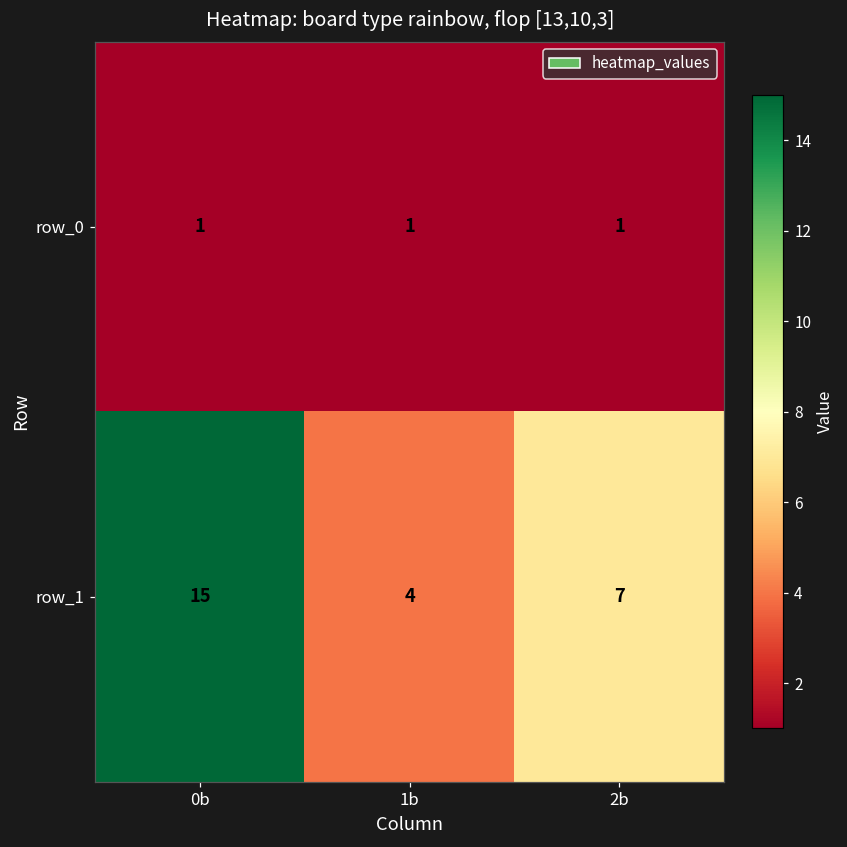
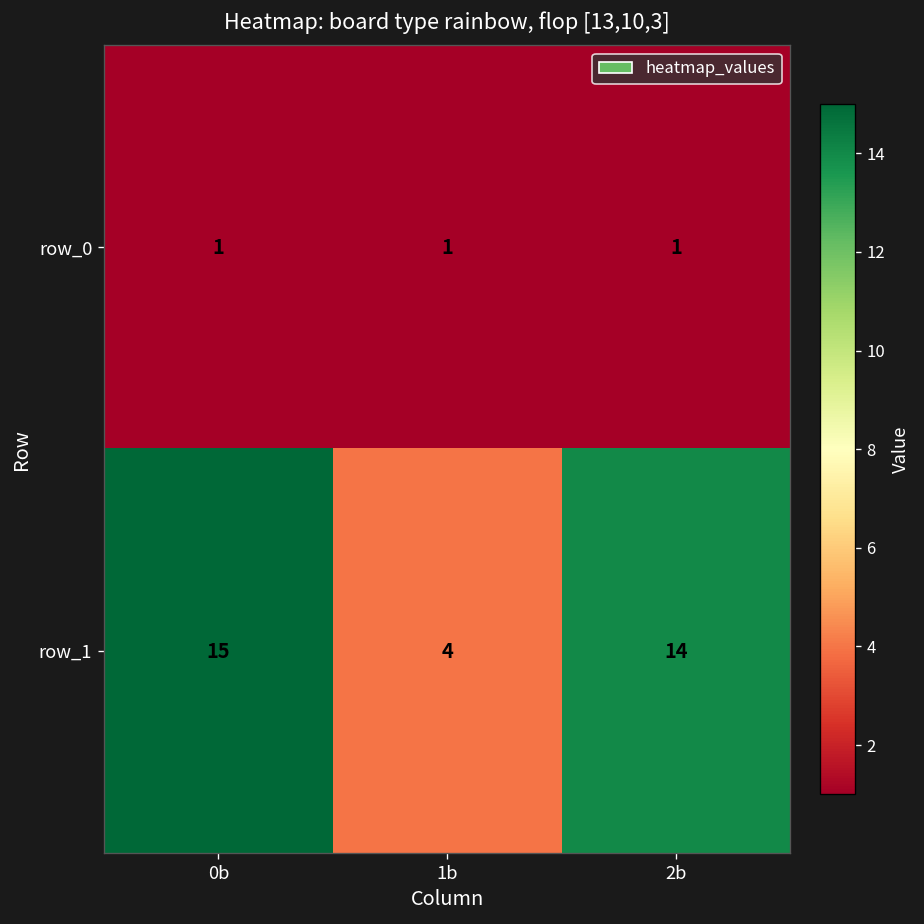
  {
    "row_0": {
      "0b": 1,
      "1b": 1,
      "2b": 1
    },
    "row_1": {
      "0b": 15,
      "1b": 4,
-     "2b": 7
+     "2b": 14
    }
  }
